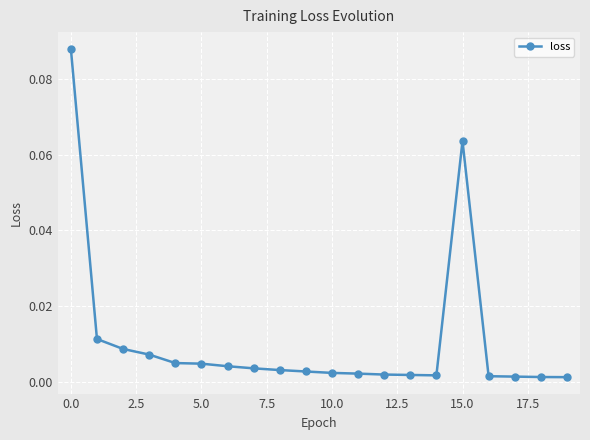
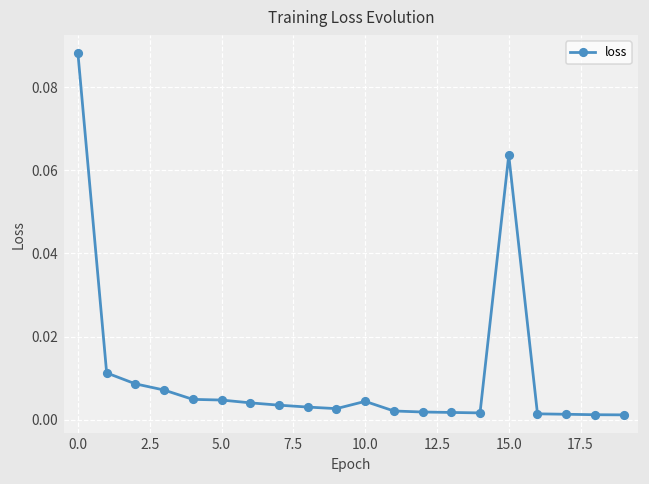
  {
    "0.0": 0.088,
    "5.0": 0.005,
-   "10.0": 0.002,
+   "10.0": 0.004,
    "15.0": 0.064
  }
